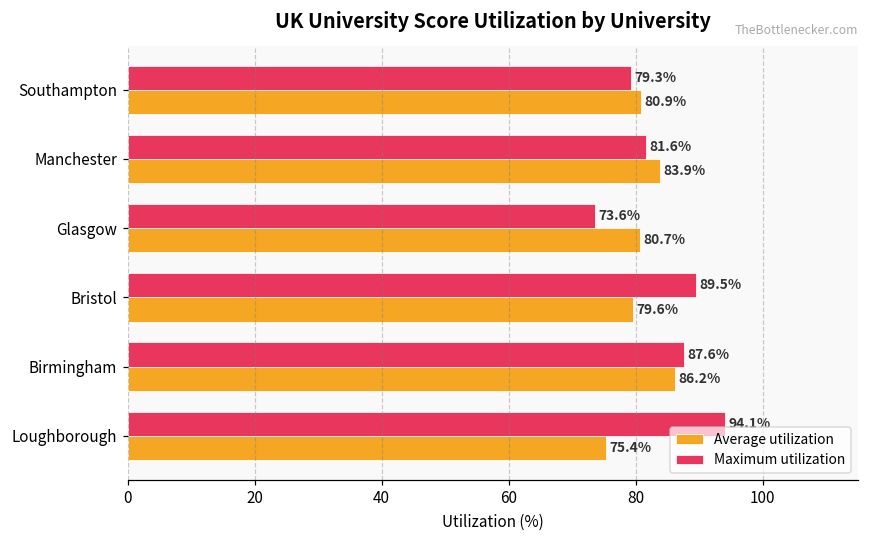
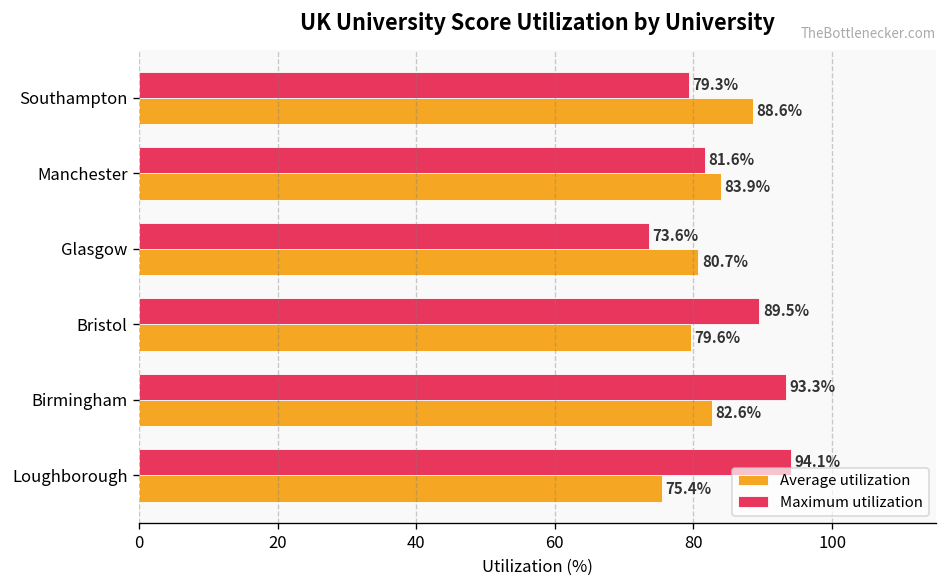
  {
    "Average utilization": {
-     "Southampton": "80.9%",
+     "Southampton": "88.6%",
      "Manchester": "83.9%",
      "Glasgow": "80.7%",
      "Bristol": "79.6%",
-     "Birmingham": "86.2%",
+     "Birmingham": "82.6%",
      "Loughborough": "75.4%"
    },
    "Maximum utilization": {
      "Southampton": "79.3%",
      "Manchester": "81.6%",
      "Glasgow": "73.6%",
      "Bristol": "89.5%",
-     "Birmingham": "87.6%"
+     "Birmingham": "93.3%"
    }
  }
